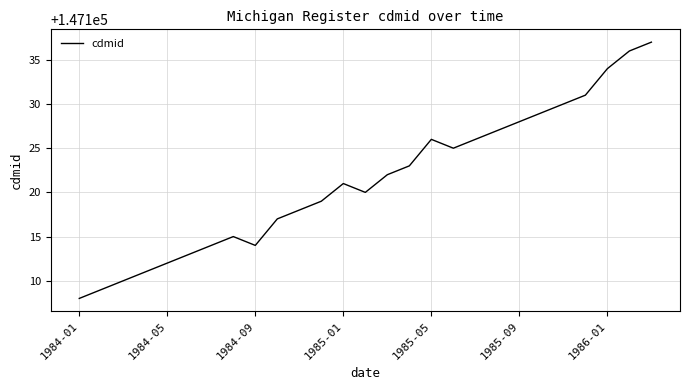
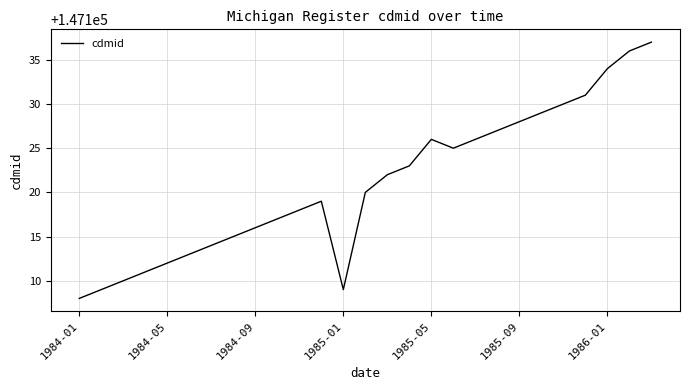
  {
    "1984-01": 147108,
    "1984-05": 147112,
-   "1984-09": 147114,
-   "1985-01": 147121,
+   "1984-09": 147116,
+   "1985-01": 147109,
    "1985-05": 147126,
    "1985-09": 147128,
    "1986-01": 147134
  }
